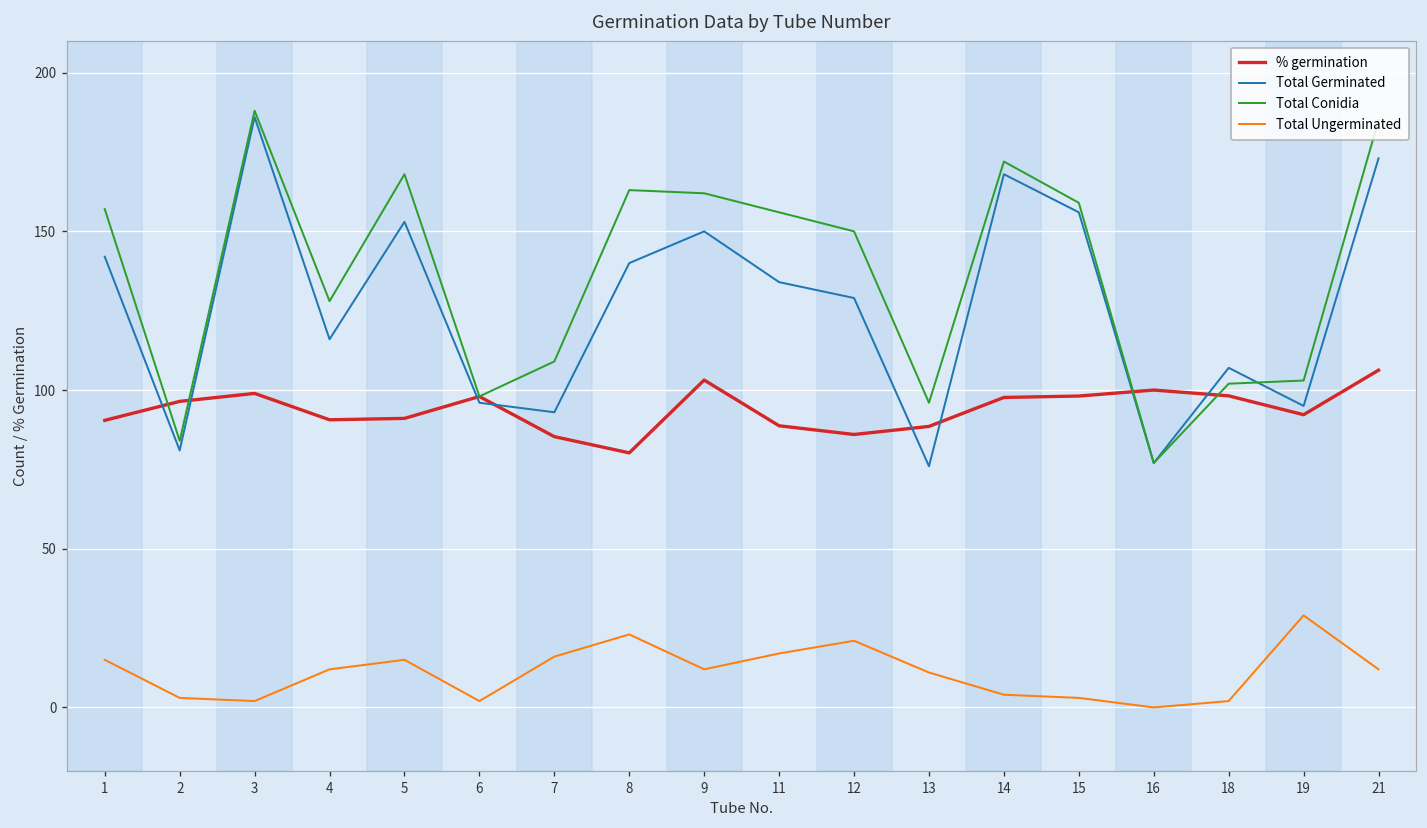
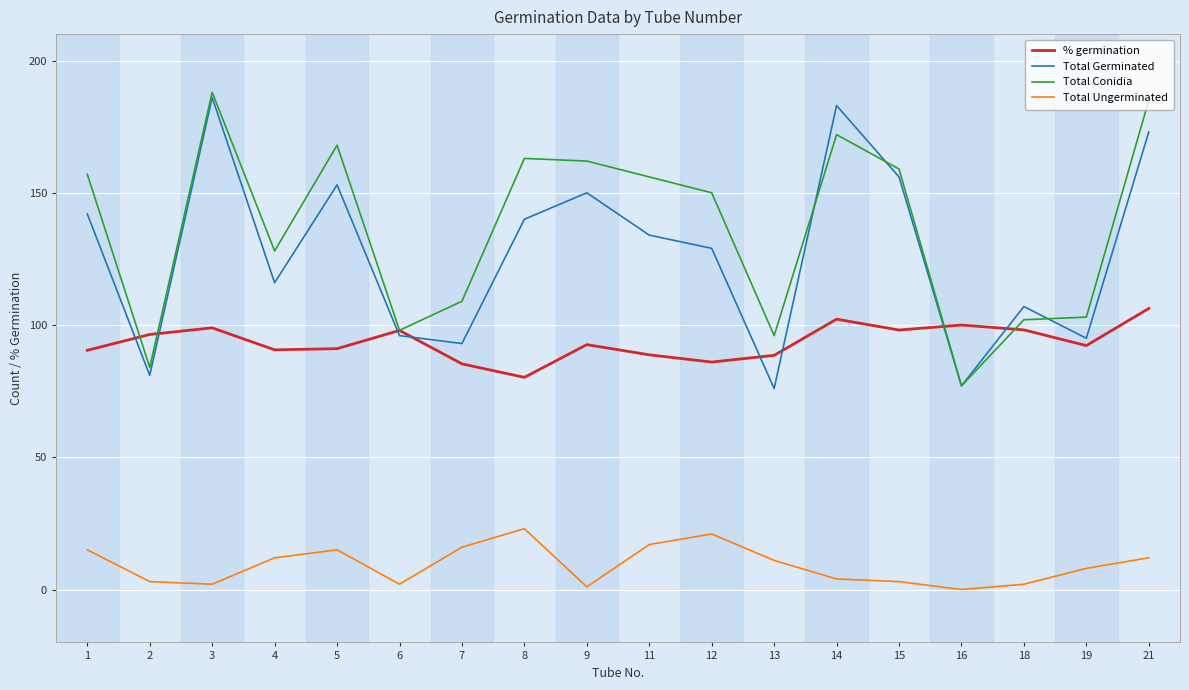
  {
    "% germination": {
      "1": 90,
      "2": 96,
      "3": 99,
      "4": 91,
      "5": 91,
      "7": 85,
      "8": 80,
-     "9": 103,
+     "9": 93,
      "11": 89,
      "12": 86,
      "13": 89,
-     "14": 98,
+     "14": 102,
      "15": 98,
      "16": 100,
      "18": 98,
      "19": 92,
      "21": 106
    },
    "Total Germinated": {
      "1": 142,
      "2": 81,
      "3": 186,
      "4": 116,
      "5": 153,
      "6": 96,
      "7": 93,
      "8": 140,
      "9": 150,
      "11": 134,
      "12": 129,
      "13": 76,
-     "14": 168,
+     "14": 183,
      "15": 156,
      "18": 107,
      "19": 95,
      "21": 173
    },
    "Total Conidia": {
      "1": 157,
      "2": 84,
      "3": 188,
      "4": 128,
      "5": 168,
      "7": 109,
      "8": 163,
      "9": 162,
      "11": 156,
      "12": 150,
      "13": 96,
      "14": 172,
      "15": 159,
      "18": 102,
      "19": 103
    },
    "Total Ungerminated": {
      "1": 15,
      "2": 3,
      "3": 2,
      "4": 12,
      "5": 15,
      "6": 2,
      "7": 16,
      "8": 23,
-     "9": 12,
+     "9": 1,
      "11": 17,
      "12": 21,
      "13": 11,
      "14": 4,
      "15": 3,
      "16": 0,
      "18": 2,
-     "19": 29,
+     "19": 8,
      "21": 12
    }
  }
